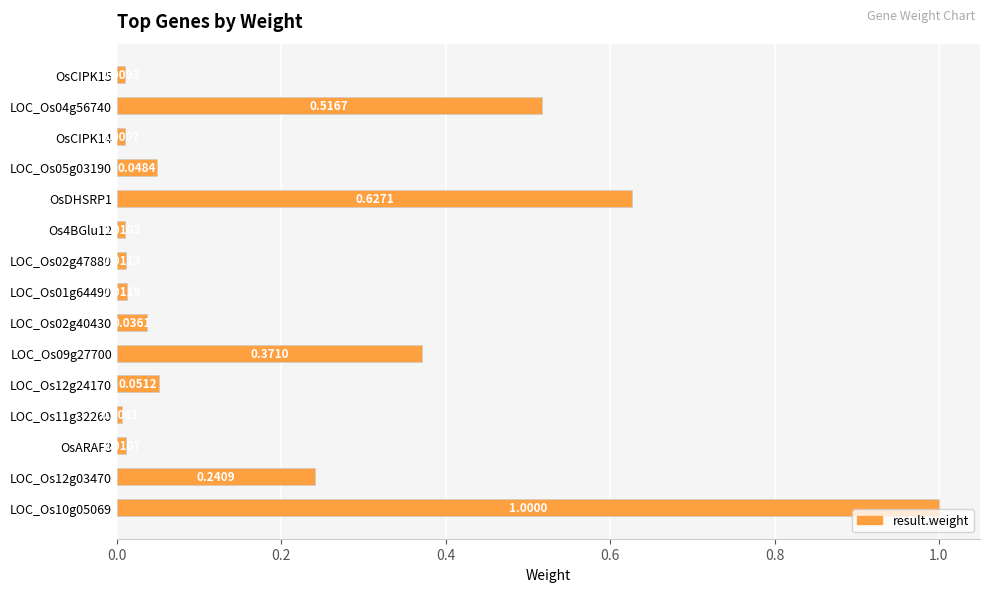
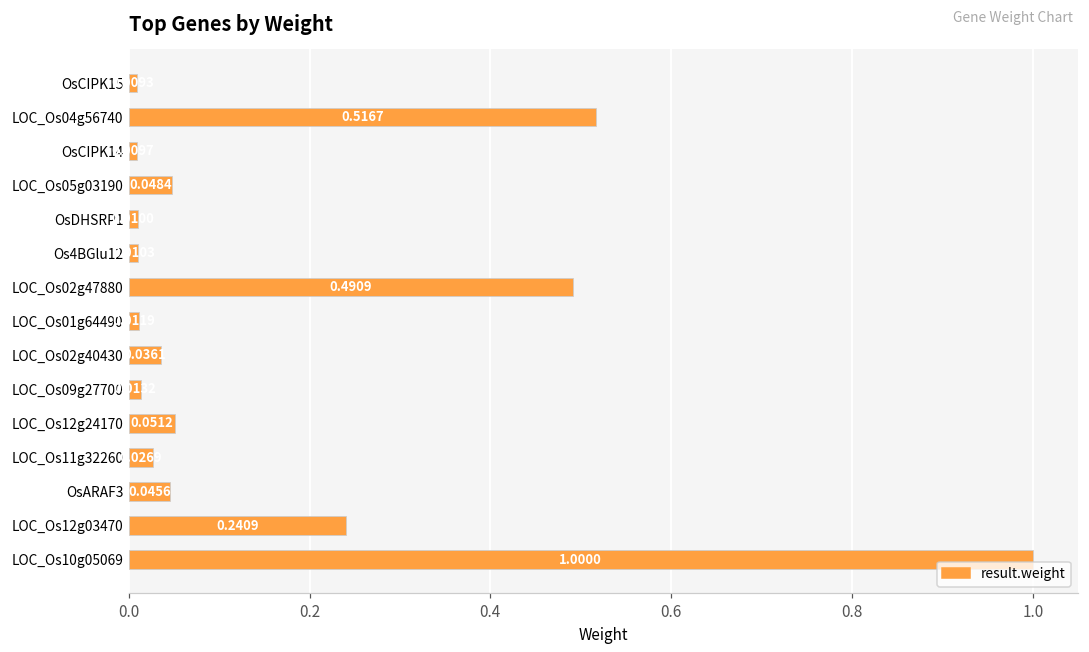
  {
    "OsCIPK15": 0.01,
    "OsCIPK14": 0.01,
-   "OsDHSRP1": 0.63,
+   "OsDHSRP1": 0.01,
    "Os4BGlu12": 0.01,
-   "LOC_Os02g47880": 0.01,
+   "LOC_Os02g47880": 0.49,
    "LOC_Os01g64490": 0.01,
-   "LOC_Os09g27700": 0.37,
-   "LOC_Os11g32260": 0.01,
-   "OsARAF3": 0.01
+   "LOC_Os09g27700": 0.01,
+   "LOC_Os11g32260": 0.03,
+   "OsARAF3": 0.05
  }
